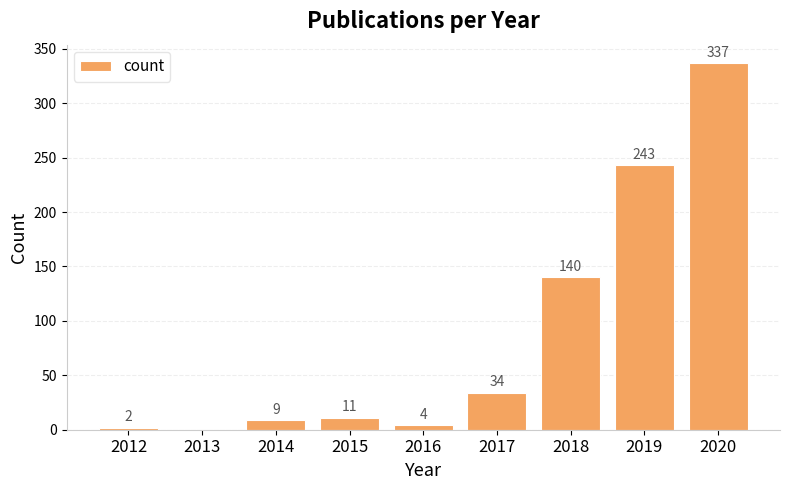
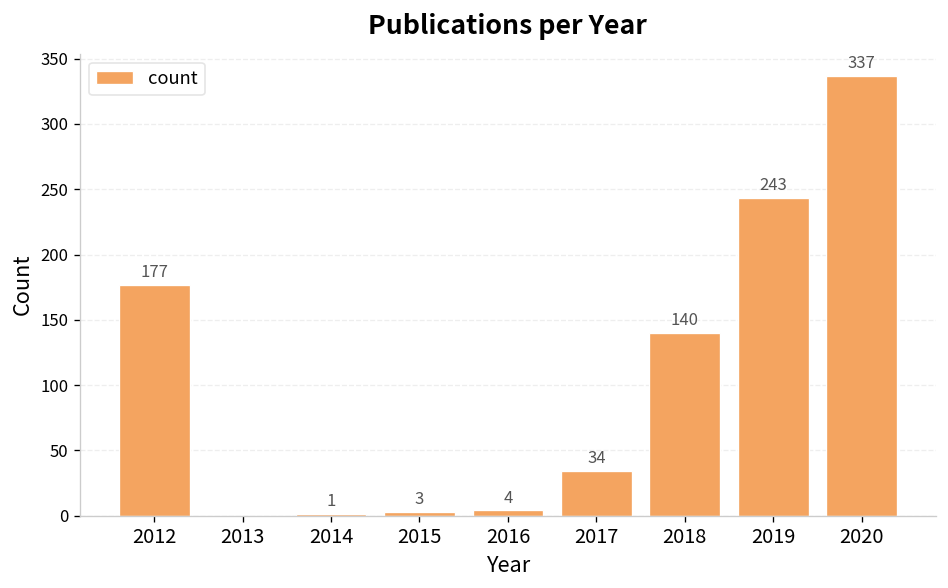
  {
-   "2012": 2,
-   "2014": 9,
-   "2015": 11,
+   "2012": 177,
+   "2014": 1,
+   "2015": 3,
    "2016": 4,
    "2017": 34,
    "2018": 140,
    "2019": 243,
    "2020": 337
  }
